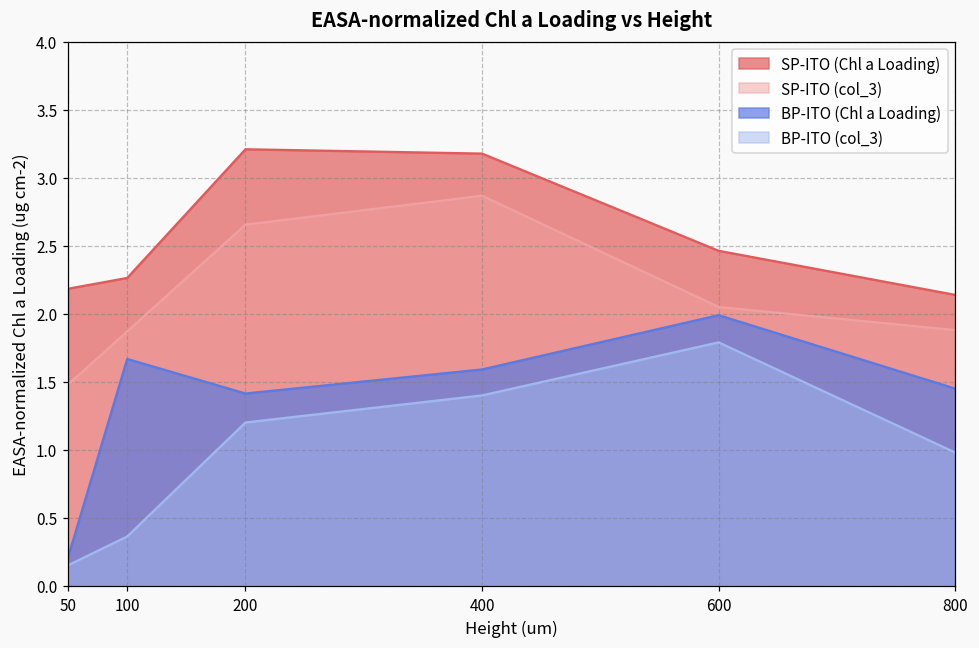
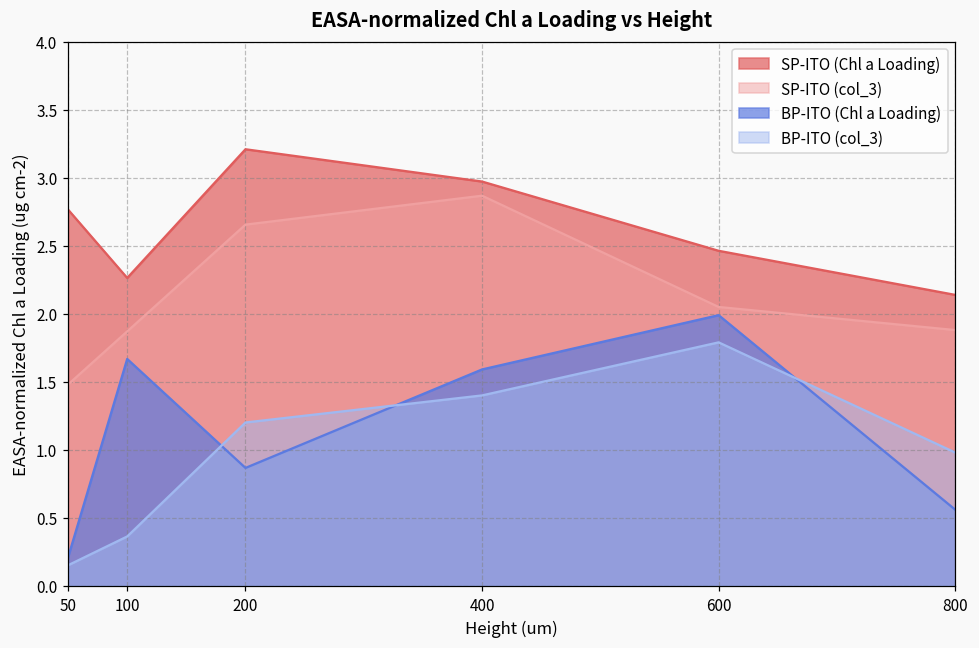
  {
    "SP-ITO (Chl a Loading)": {
-     "50": 2.18,
+     "50": 2.77,
      "100": 2.26,
      "200": 3.21,
-     "400": 3.18,
+     "400": 2.97,
      "600": 2.46,
      "800": 2.14
    },
    "SP-ITO (col_3)": {
      "50": 1.48,
      "100": 1.87,
      "200": 2.66,
      "400": 2.87,
      "600": 2.05,
      "800": 1.88
    },
    "BP-ITO (Chl a Loading)": {
      "50": 0.21,
      "100": 1.67,
-     "200": 1.41,
+     "200": 0.87,
      "400": 1.59,
      "600": 1.99,
-     "800": 1.45
+     "800": 0.56
    },
    "BP-ITO (col_3)": {
      "50": 0.15,
      "100": 0.36,
      "200": 1.20,
      "400": 1.40,
      "600": 1.79,
      "800": 0.98
    }
  }
